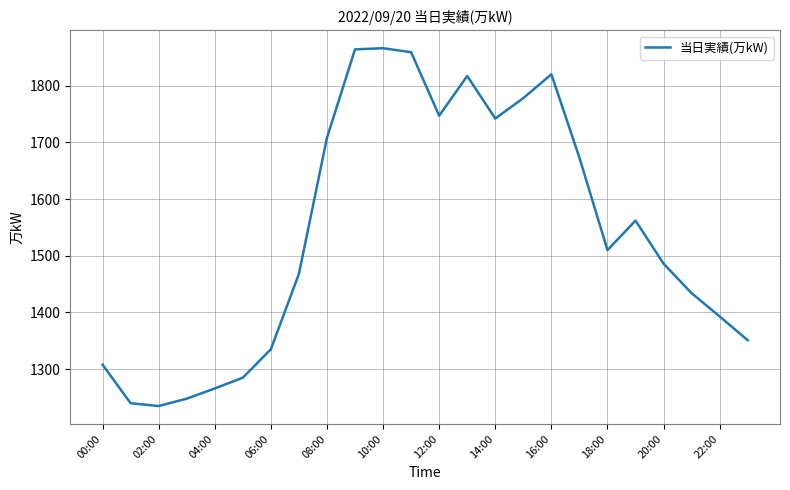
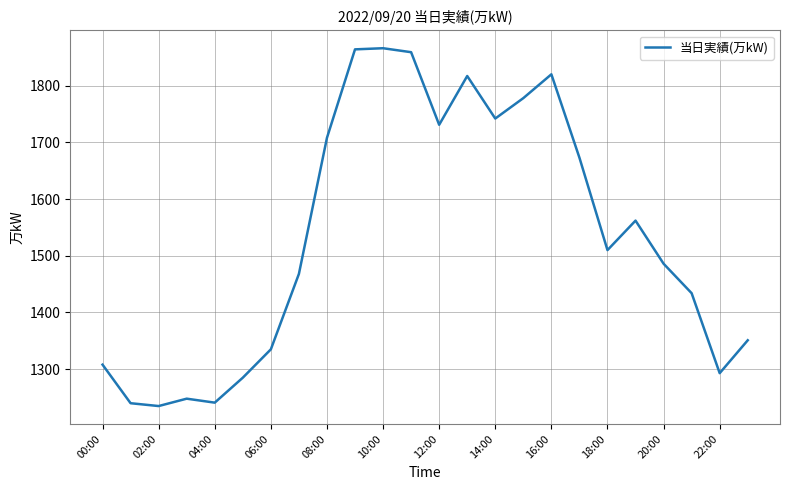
  {
    "00:00": 1310,
    "02:00": 1240,
-   "04:00": 1270,
+   "04:00": 1240,
    "06:00": 1340,
    "08:00": 1710,
    "10:00": 1870,
-   "12:00": 1750,
+   "12:00": 1730,
    "14:00": 1740,
    "16:00": 1820,
    "18:00": 1510,
    "20:00": 1490,
-   "22:00": 1390
+   "22:00": 1290
  }
